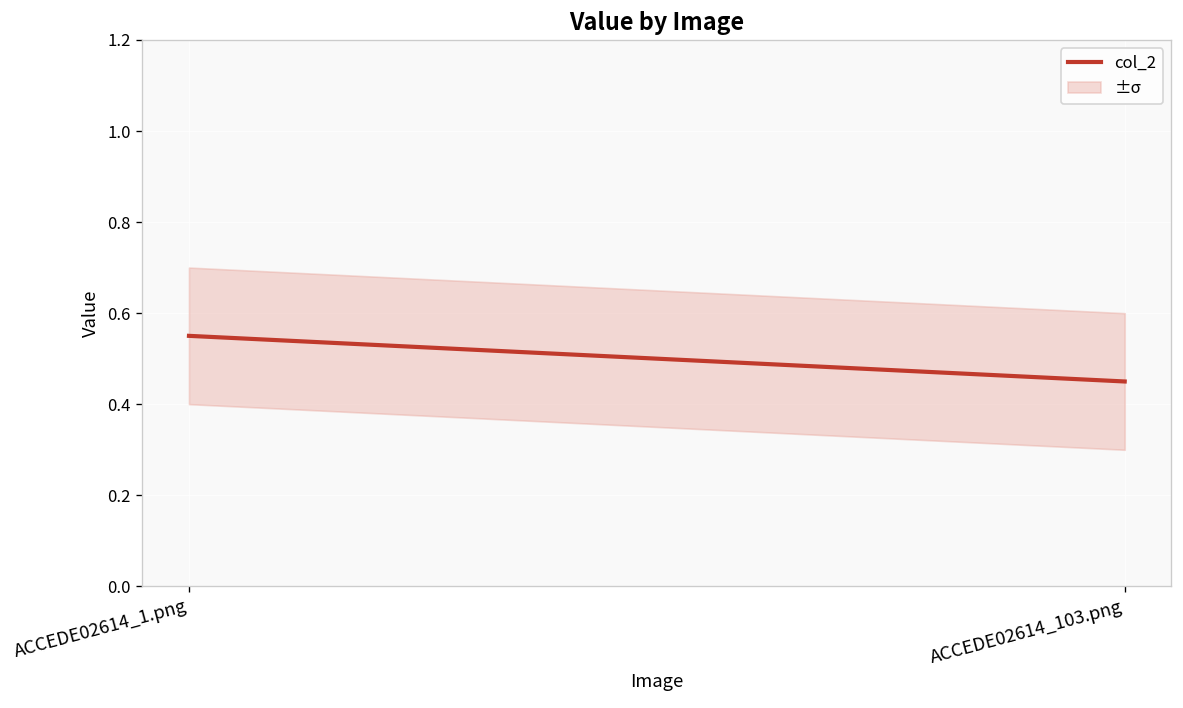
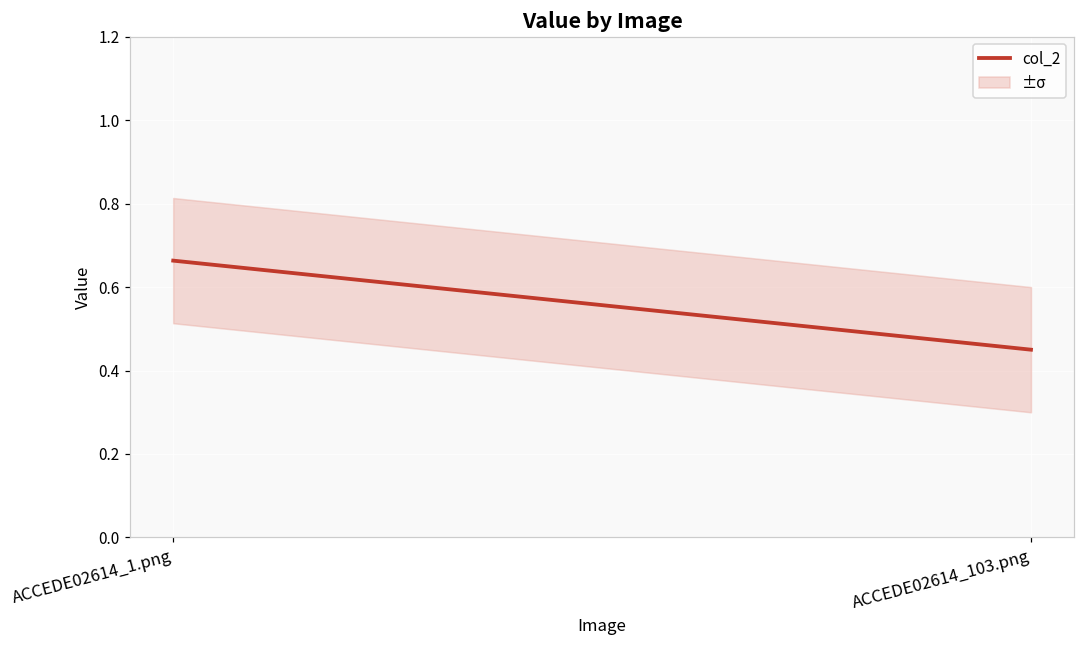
  {
    "col_2": {
-     "ACCEDE02614_1.png": 0.55,
+     "ACCEDE02614_1.png": 0.66,
      "ACCEDE02614_103.png": 0.45
    }
  }
